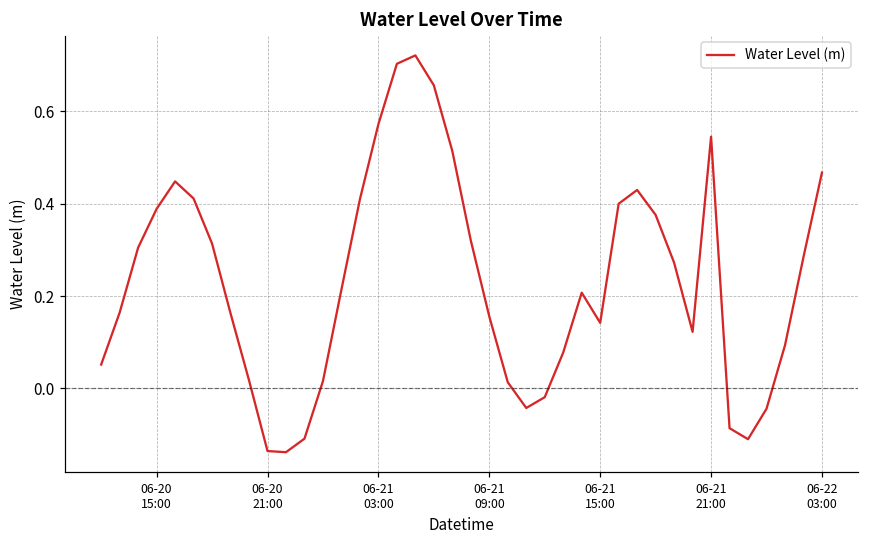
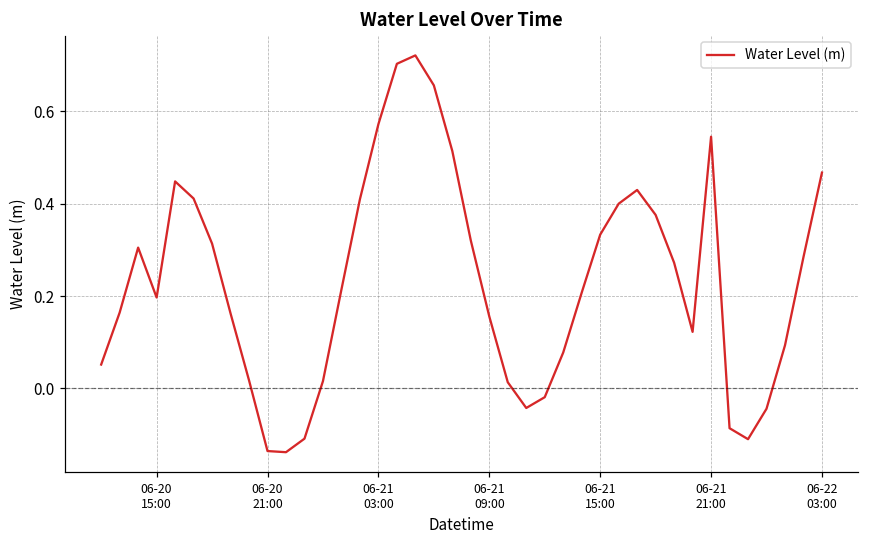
  {
-   "06-20 15:00": 0.39,
+   "06-20 15:00": 0.20,
    "06-20 21:00": -0.14,
    "06-21 03:00": 0.57,
    "06-21 09:00": 0.16,
-   "06-21 15:00": 0.14,
+   "06-21 15:00": 0.33,
    "06-21 21:00": 0.54,
    "06-22 03:00": 0.47
  }
